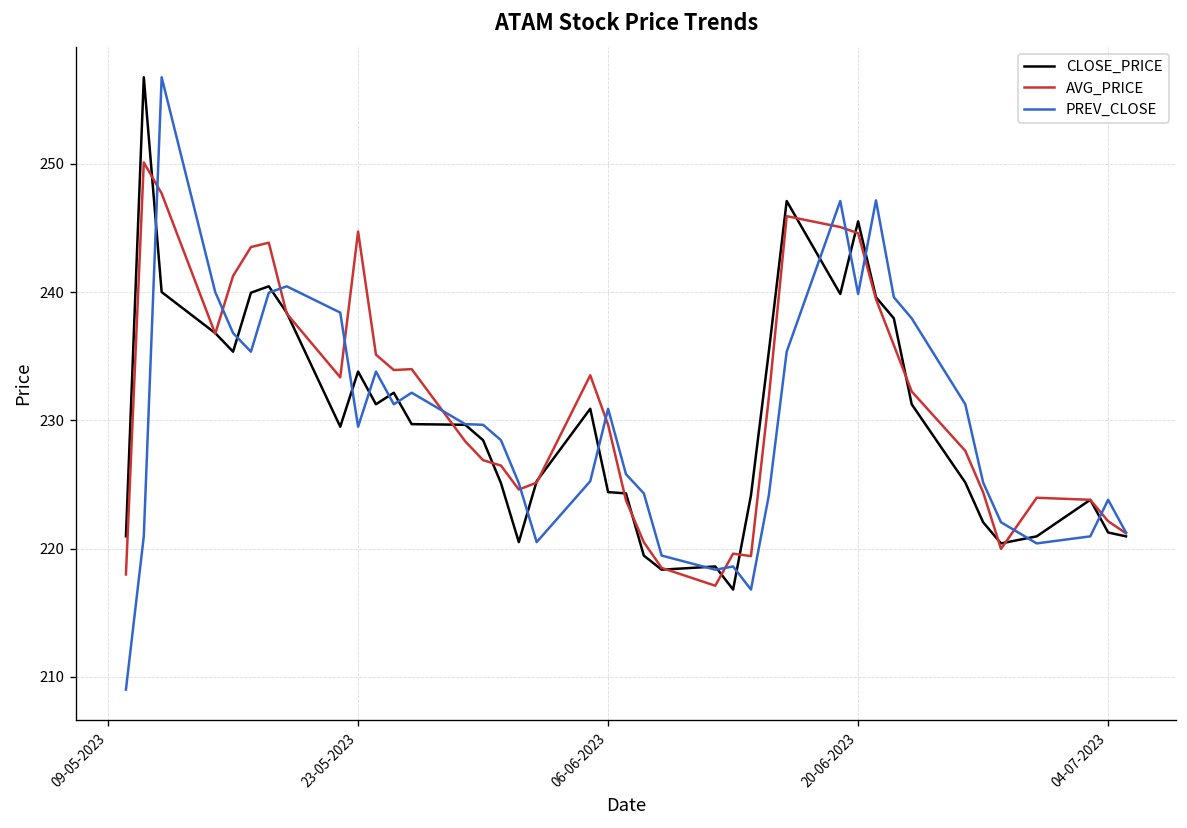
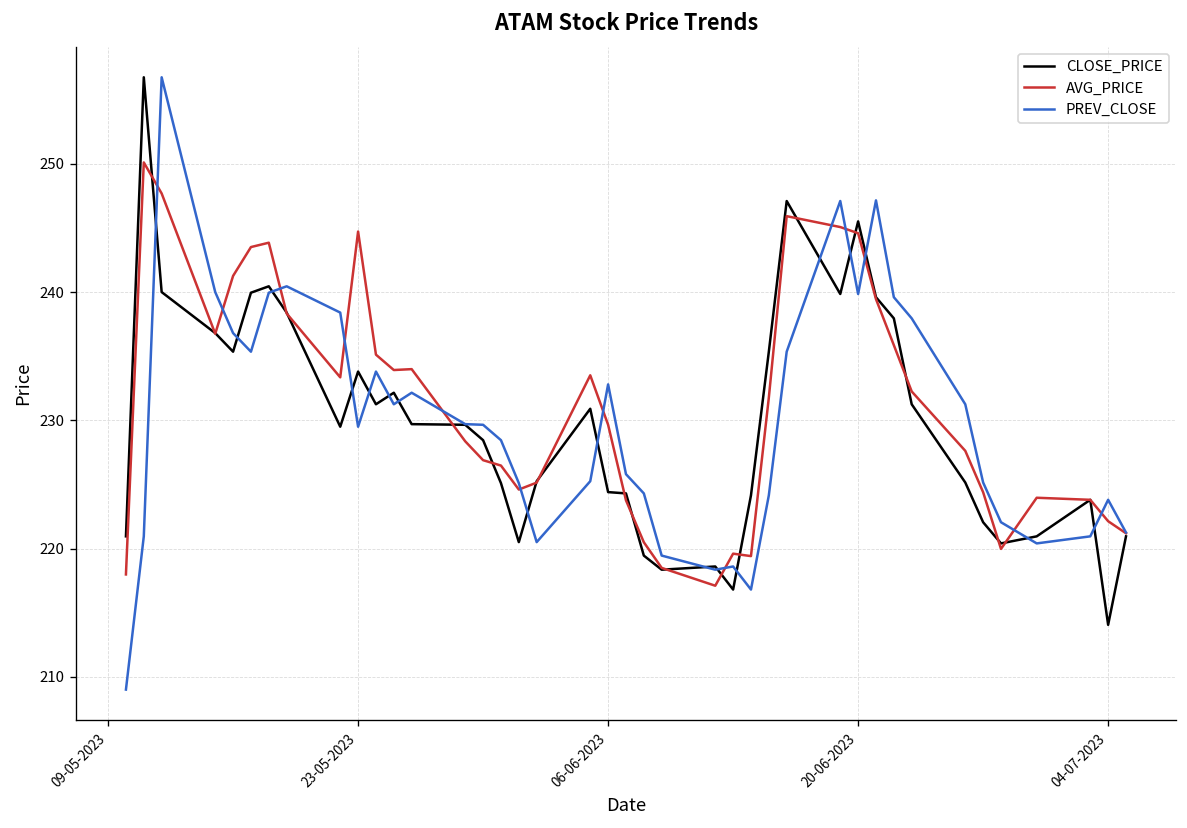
  {
    "CLOSE_PRICE": {
      "23-05-2023": 233.8,
      "06-06-2023": 224.4,
      "20-06-2023": 245.5,
-     "04-07-2023": 221.3
+     "04-07-2023": 214.1
    },
    "AVG_PRICE": {
      "23-05-2023": 244.7,
      "06-06-2023": 229.7,
      "20-06-2023": 244.6,
      "04-07-2023": 222.1
    },
    "PREV_CLOSE": {
      "23-05-2023": 229.5,
-     "06-06-2023": 230.9,
+     "06-06-2023": 232.8,
      "20-06-2023": 239.9,
      "04-07-2023": 223.8
    }
  }
